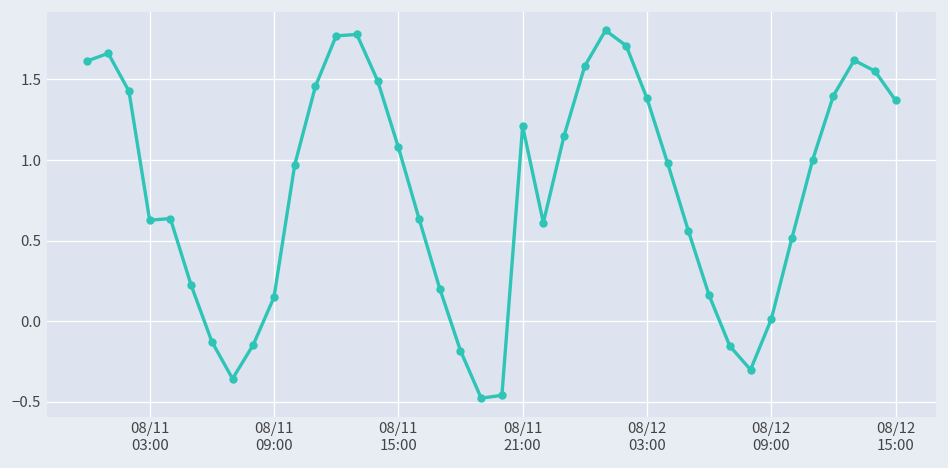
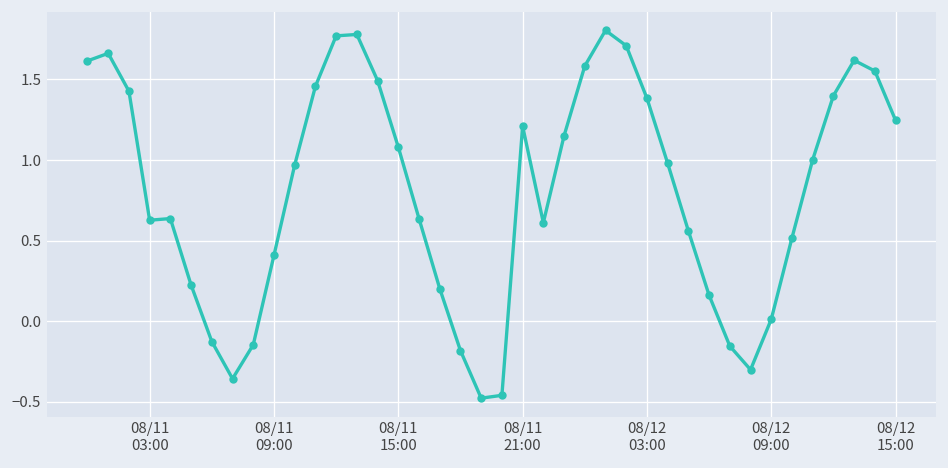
  {
    "08/11 03:00": 0.63,
-   "08/11 09:00": 0.15,
+   "08/11 09:00": 0.41,
    "08/11 15:00": 1.08,
    "08/11 21:00": 1.21,
    "08/12 03:00": 1.38,
    "08/12 09:00": 0.01,
-   "08/12 15:00": 1.37
+   "08/12 15:00": 1.25
  }
